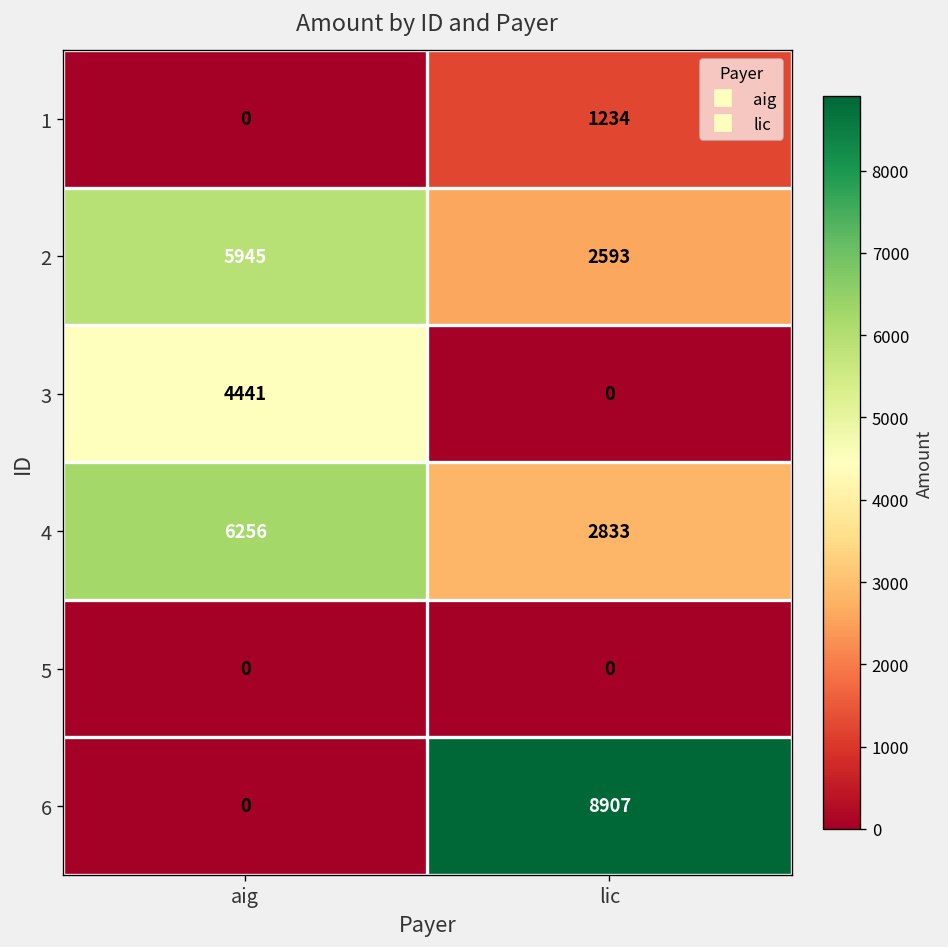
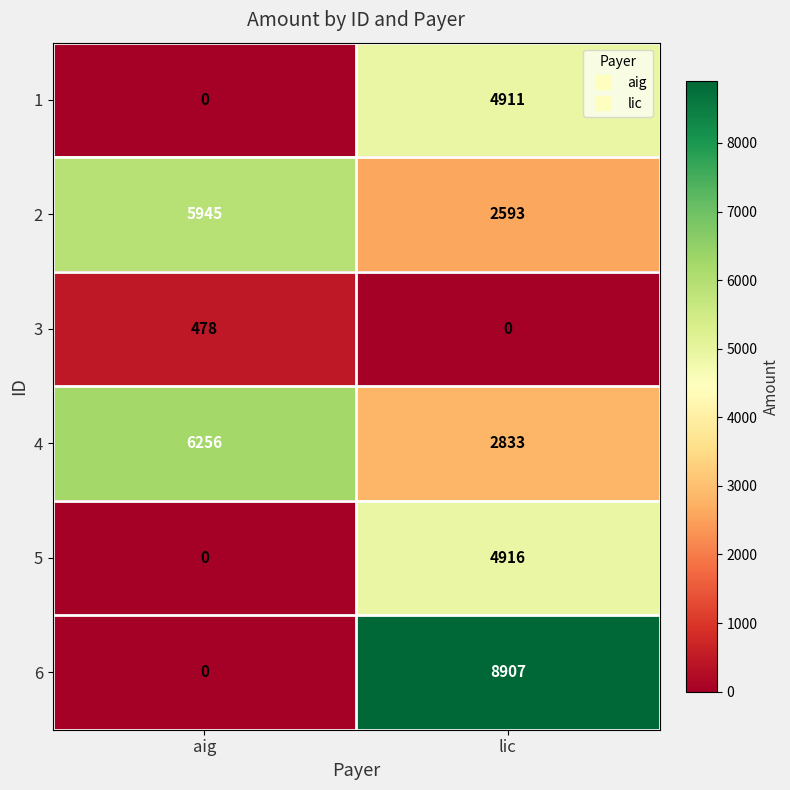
  {
    "1": {
      "aig": 0,
-     "lic": 1234
+     "lic": 4911
    },
    "2": {
      "aig": 5945,
      "lic": 2593
    },
    "3": {
-     "aig": 4441,
+     "aig": 478,
      "lic": 0
    },
    "4": {
      "aig": 6256,
      "lic": 2833
    },
    "5": {
      "aig": 0,
-     "lic": 0
+     "lic": 4916
    },
    "6": {
      "aig": 0,
      "lic": 8907
    }
  }
